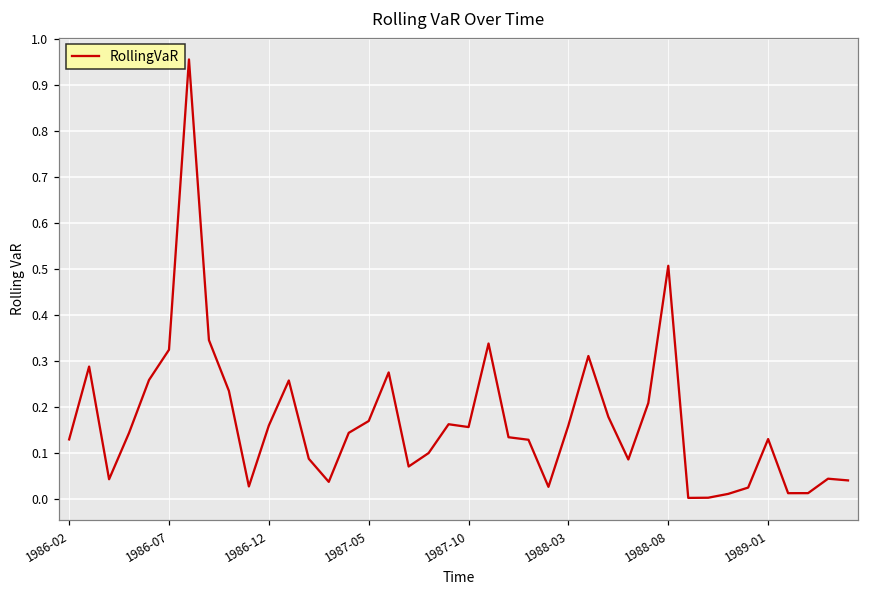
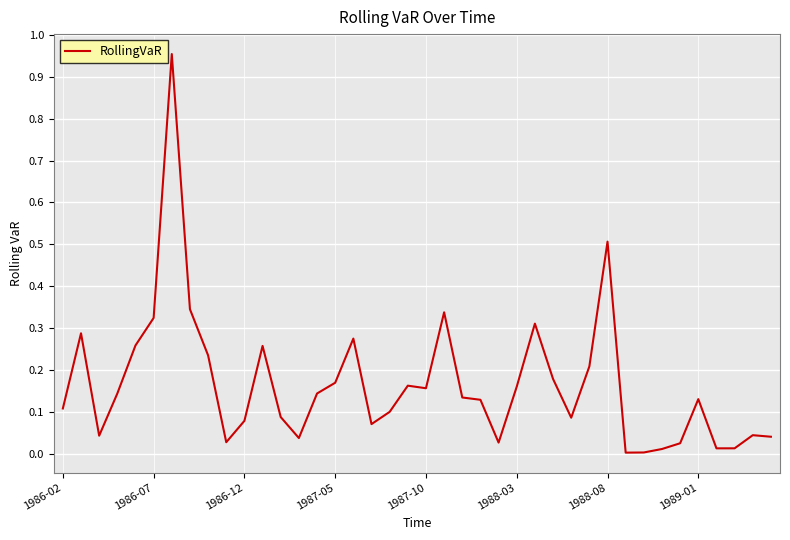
  {
-   "1986-02": 0.13,
+   "1986-02": 0.11,
    "1986-07": 0.32,
-   "1986-12": 0.16,
+   "1986-12": 0.08,
    "1987-05": 0.17,
    "1987-10": 0.16,
    "1988-03": 0.16,
    "1988-08": 0.51,
    "1989-01": 0.13
  }
